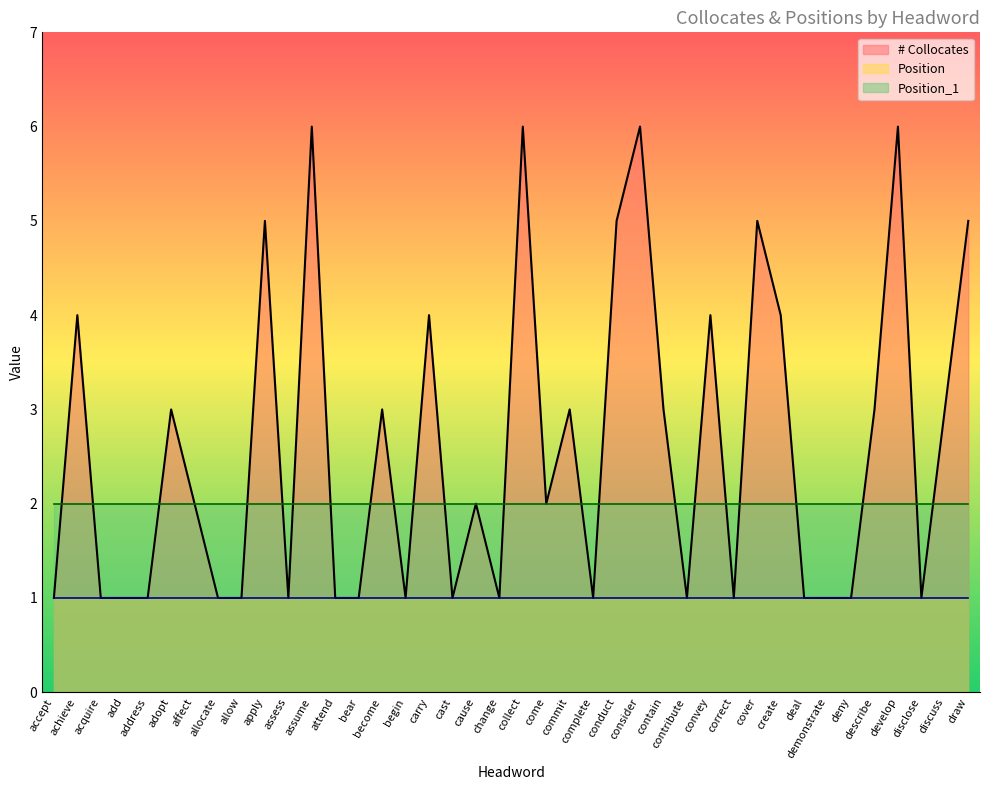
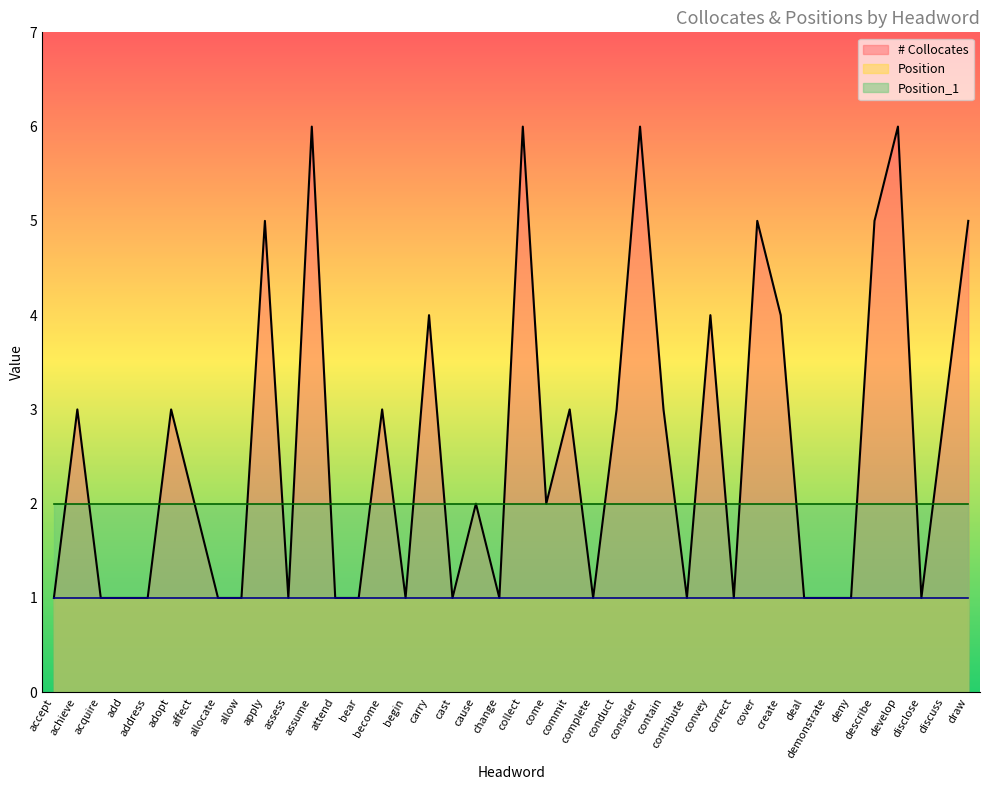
  {
    "# Collocates": {
-     "achieve": 4,
+     "achieve": 3,
      "adopt": 3,
      "apply": 5,
      "assume": 6,
      "become": 3,
      "carry": 4,
      "collect": 6,
      "commit": 3,
-     "conduct": 5,
+     "conduct": 3,
      "consider": 6,
      "contain": 3,
      "convey": 4,
      "cover": 5,
      "create": 4,
-     "describe": 3,
+     "describe": 5,
      "develop": 6,
      "discuss": 3,
      "draw": 5
    },
    "Position": {
      "achieve": 1,
      "adopt": 1,
      "affect": 1,
      "apply": 1,
      "assume": 1,
      "become": 1,
      "carry": 1,
      "cause": 1,
      "collect": 1,
      "come": 1,
      "commit": 1,
      "conduct": 1,
      "consider": 1,
      "contain": 1,
      "convey": 1,
      "cover": 1,
      "create": 1,
      "describe": 1,
      "develop": 1,
      "discuss": 1,
      "draw": 1
    },
    "Position_1": {
      "accept": 2,
      "achieve": 2,
      "acquire": 2,
      "add": 2,
      "address": 2,
      "adopt": 2,
      "allocate": 2,
      "allow": 2,
      "apply": 2,
      "assess": 2,
      "assume": 2,
      "attend": 2,
      "bear": 2,
      "become": 2,
      "begin": 2,
      "carry": 2,
      "cast": 2,
      "change": 2,
      "collect": 2,
      "commit": 2,
      "complete": 2,
      "conduct": 2,
      "consider": 2,
      "contain": 2,
      "contribute": 2,
      "convey": 2,
      "correct": 2,
      "cover": 2,
      "create": 2,
      "deal": 2,
      "demonstrate": 2,
      "deny": 2,
      "describe": 2,
      "develop": 2,
      "disclose": 2,
      "discuss": 2,
      "draw": 2
    }
  }
